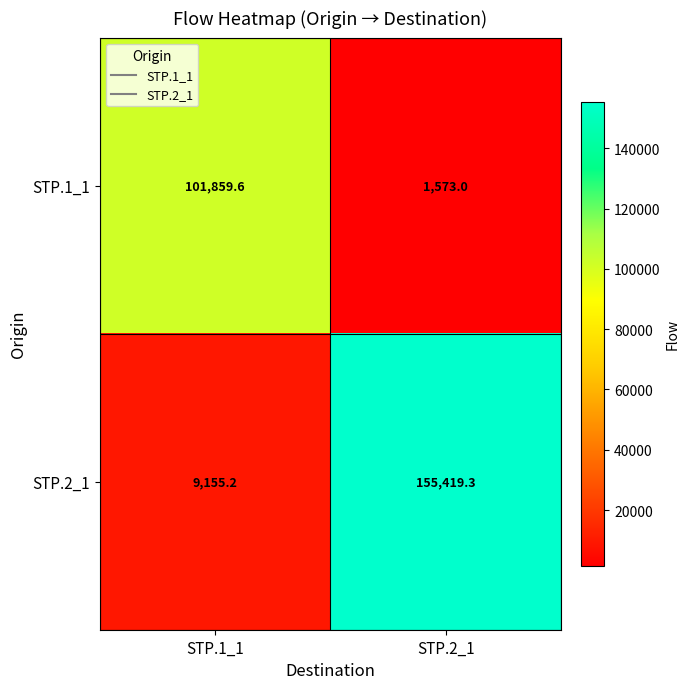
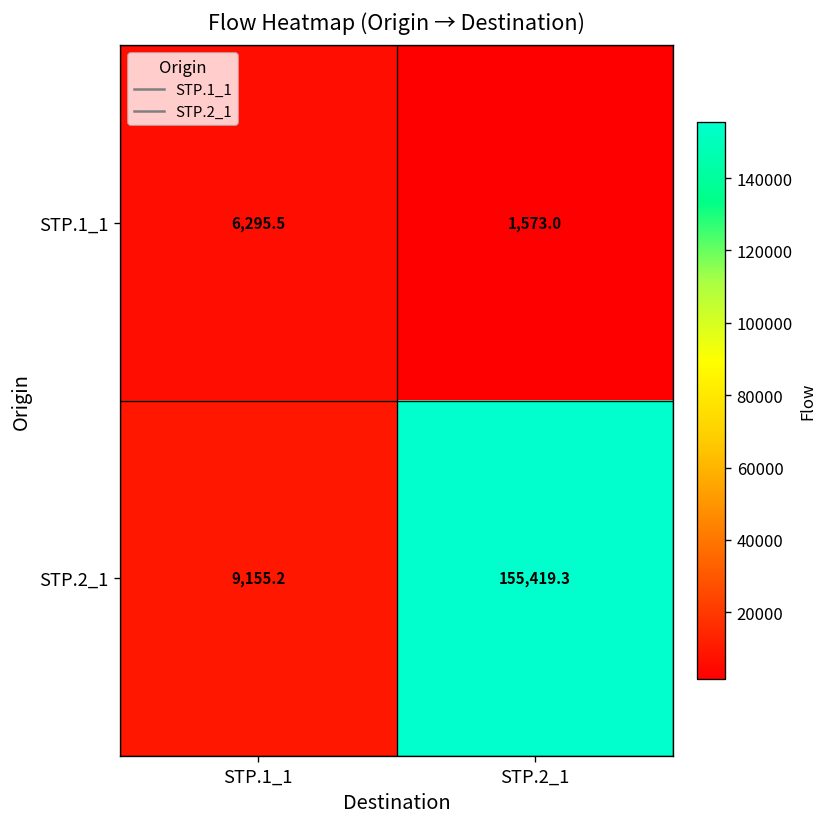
  {
    "STP.1_1": {
-     "STP.1_1": "101,859.6",
+     "STP.1_1": "6,295.5",
      "STP.2_1": "1,573.0"
    },
    "STP.2_1": {
      "STP.1_1": "9,155.2",
      "STP.2_1": "155,419.3"
    }
  }
